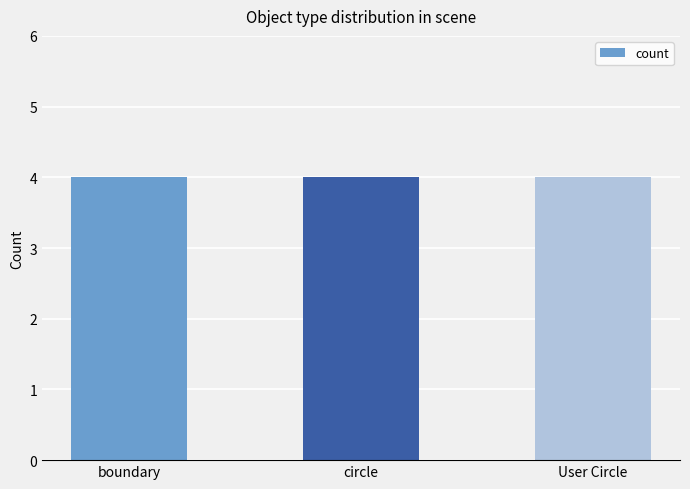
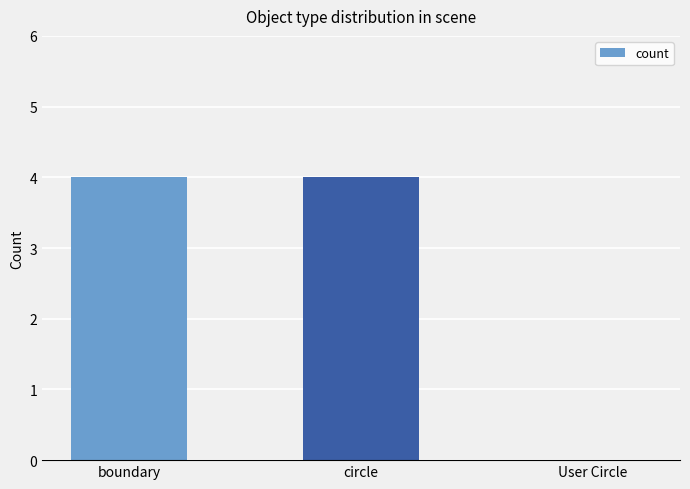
  {
    "boundary": 4,
    "circle": 4,
-   "User Circle": 4
+   "User Circle": 0
  }
